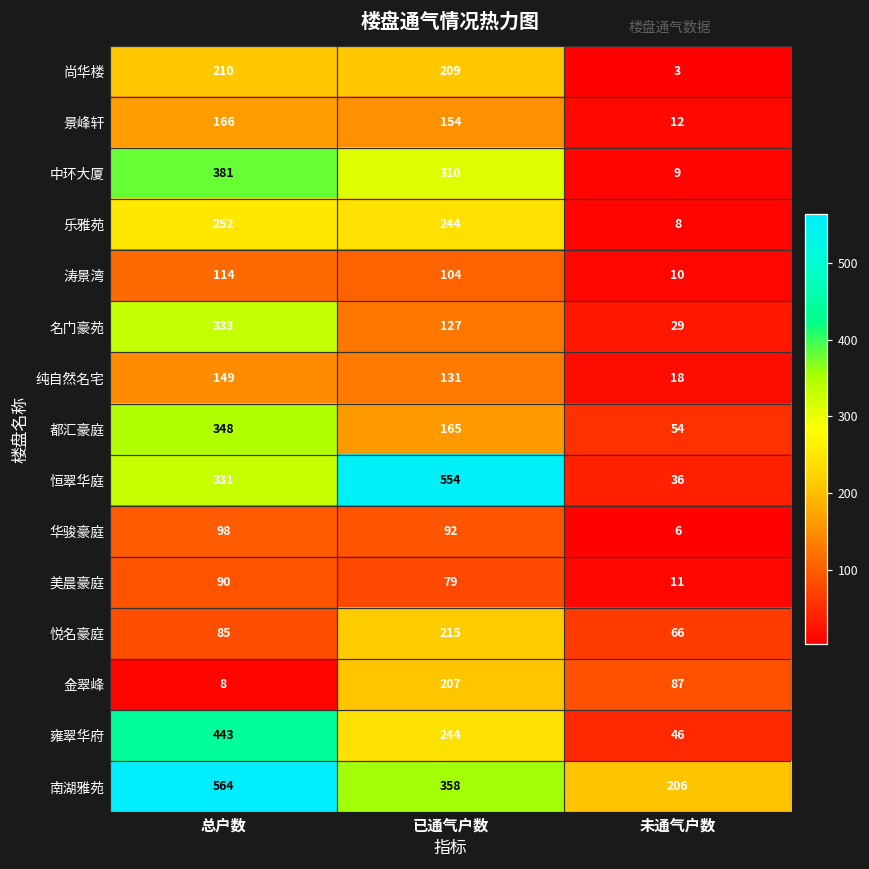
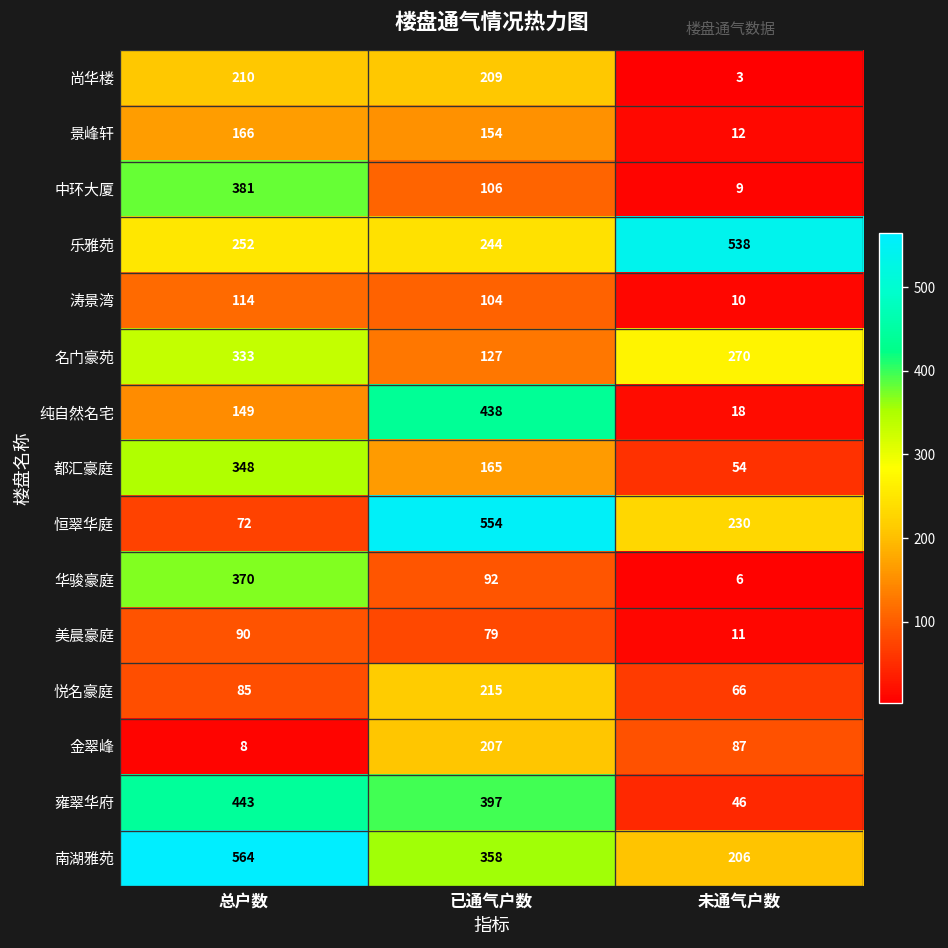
  {
    "尚华楼": {
      "总户数": 210,
      "已通气户数": 209,
      "未通气户数": 3
    },
    "景峰轩": {
      "总户数": 166,
      "已通气户数": 154,
      "未通气户数": 12
    },
    "中环大厦": {
      "总户数": 381,
-     "已通气户数": 310,
+     "已通气户数": 106,
      "未通气户数": 9
    },
    "乐雅苑": {
      "总户数": 252,
      "已通气户数": 244,
-     "未通气户数": 8
+     "未通气户数": 538
    },
    "涛景湾": {
      "总户数": 114,
      "已通气户数": 104,
      "未通气户数": 10
    },
    "名门豪苑": {
      "总户数": 333,
      "已通气户数": 127,
-     "未通气户数": 29
+     "未通气户数": 270
    },
    "纯自然名宅": {
      "总户数": 149,
-     "已通气户数": 131,
+     "已通气户数": 438,
      "未通气户数": 18
    },
    "都汇豪庭": {
      "总户数": 348,
      "已通气户数": 165,
      "未通气户数": 54
    },
    "恒翠华庭": {
-     "总户数": 331,
+     "总户数": 72,
      "已通气户数": 554,
-     "未通气户数": 36
+     "未通气户数": 230
    },
    "华骏豪庭": {
-     "总户数": 98,
+     "总户数": 370,
      "已通气户数": 92,
      "未通气户数": 6
    },
    "美晨豪庭": {
      "总户数": 90,
      "已通气户数": 79,
      "未通气户数": 11
    },
    "悦名豪庭": {
      "总户数": 85,
      "已通气户数": 215,
      "未通气户数": 66
    },
    "金翠峰": {
      "总户数": 8,
      "已通气户数": 207,
      "未通气户数": 87
    },
    "雍翠华府": {
      "总户数": 443,
-     "已通气户数": 244,
+     "已通气户数": 397,
      "未通气户数": 46
    },
    "南湖雅苑": {
      "总户数": 564,
      "已通气户数": 358,
      "未通气户数": 206
    }
  }
